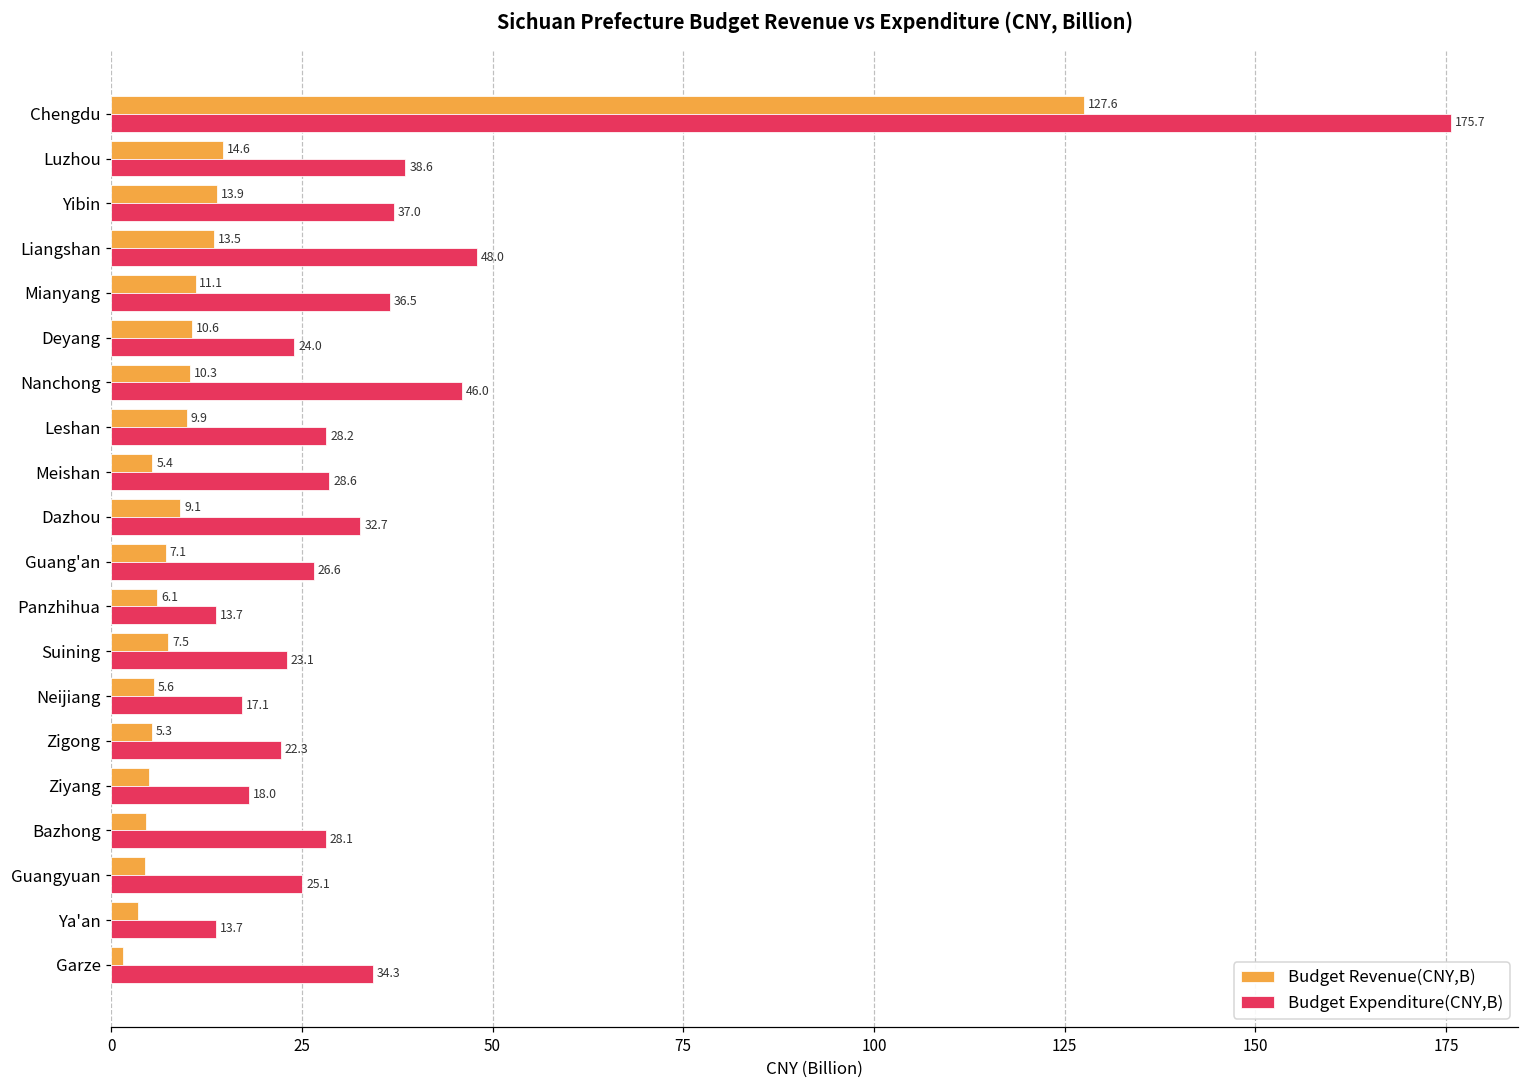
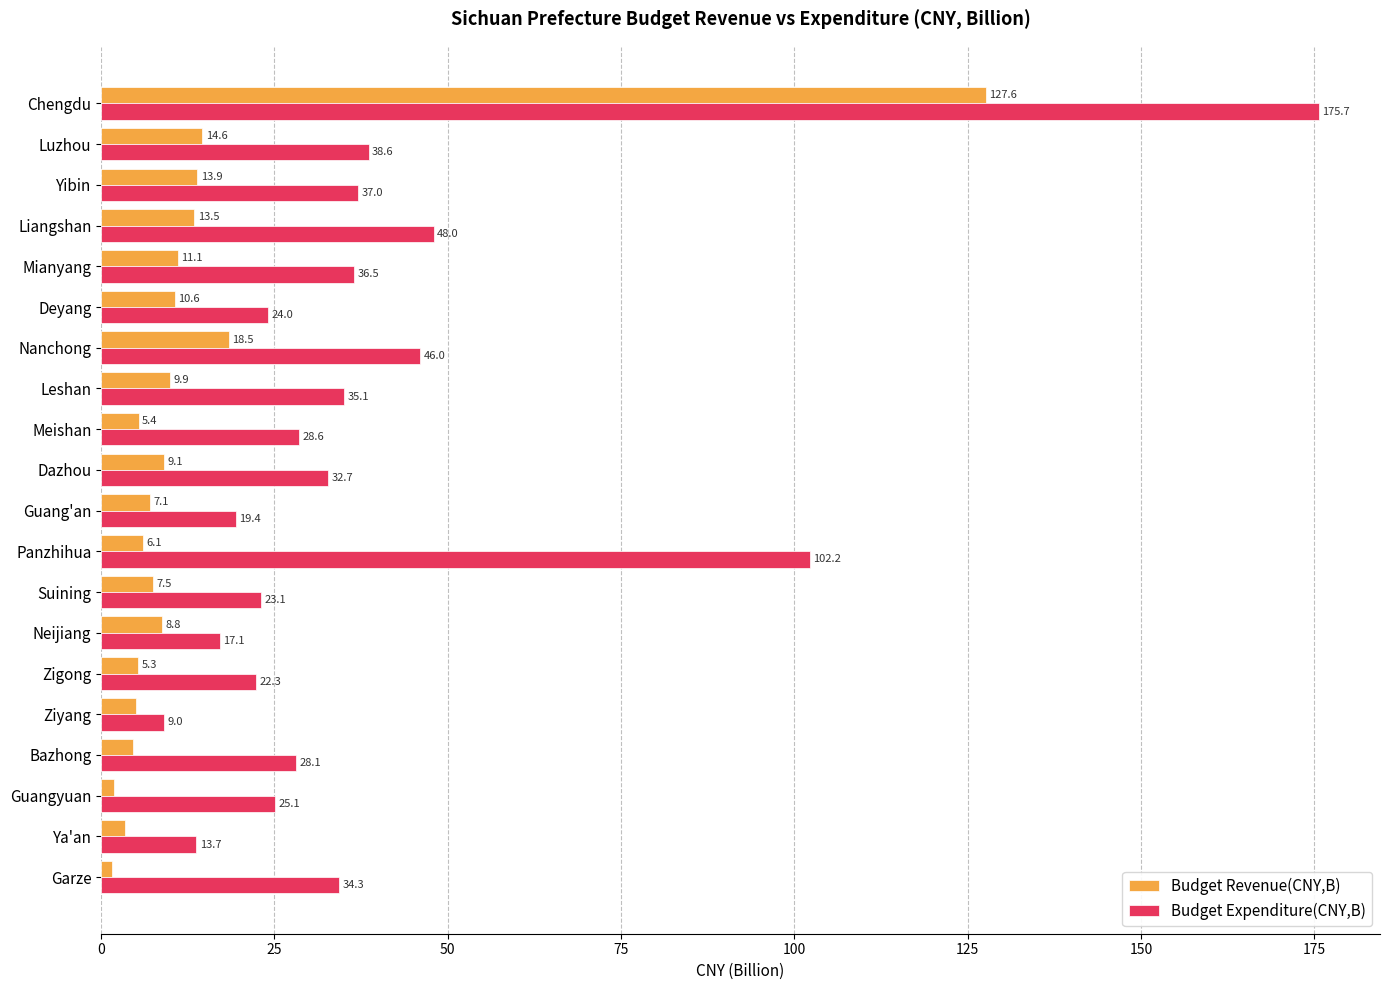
  {
    "Budget Revenue(CNY,B)": {
      "Chengdu": 127.6,
      "Luzhou": 14.6,
      "Yibin": 13.9,
      "Liangshan": 13.5,
      "Mianyang": 11.1,
      "Deyang": 10.6,
-     "Nanchong": 10.3,
+     "Nanchong": 18.5,
      "Leshan": 9.9,
      "Meishan": 5.4,
      "Dazhou": 9.1,
      "Guang'an": 7.1,
      "Panzhihua": 6.1,
      "Suining": 7.5,
-     "Neijiang": 5.6,
+     "Neijiang": 8.8,
      "Zigong": 5.3,
-     "Guangyuan": 4
+     "Guangyuan": 2
    },
    "Budget Expenditure(CNY,B)": {
      "Chengdu": 175.7,
      "Luzhou": 38.6,
      "Yibin": 37.0,
      "Liangshan": 48.0,
      "Mianyang": 36.5,
      "Deyang": 24.0,
      "Nanchong": 46.0,
-     "Leshan": 28.2,
+     "Leshan": 35.1,
      "Meishan": 28.6,
      "Dazhou": 32.7,
-     "Guang'an": 26.6,
-     "Panzhihua": 13.7,
+     "Guang'an": 19.4,
+     "Panzhihua": 102.2,
      "Suining": 23.1,
      "Neijiang": 17.1,
      "Zigong": 22.3,
-     "Ziyang": 18.0,
+     "Ziyang": 9.0,
      "Bazhong": 28.1,
      "Guangyuan": 25.1,
      "Ya'an": 13.7,
      "Garze": 34.3
    }
  }
